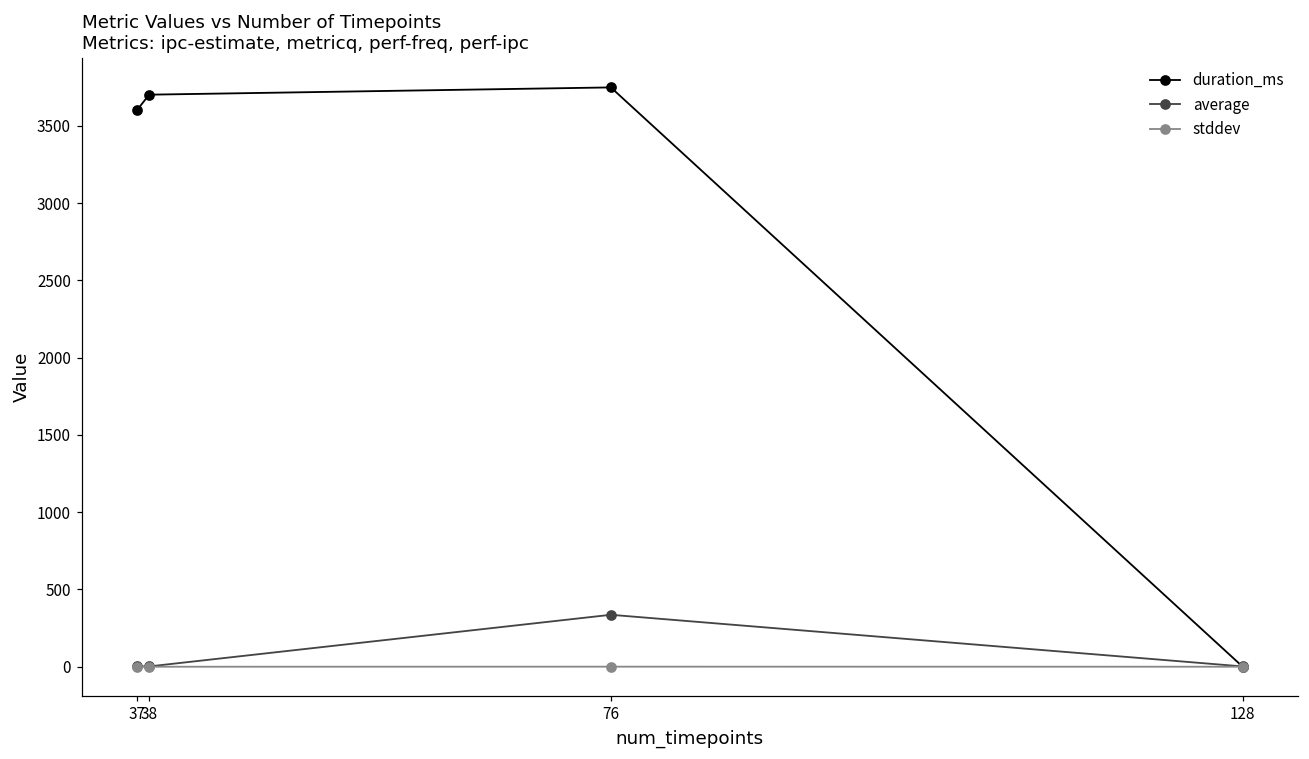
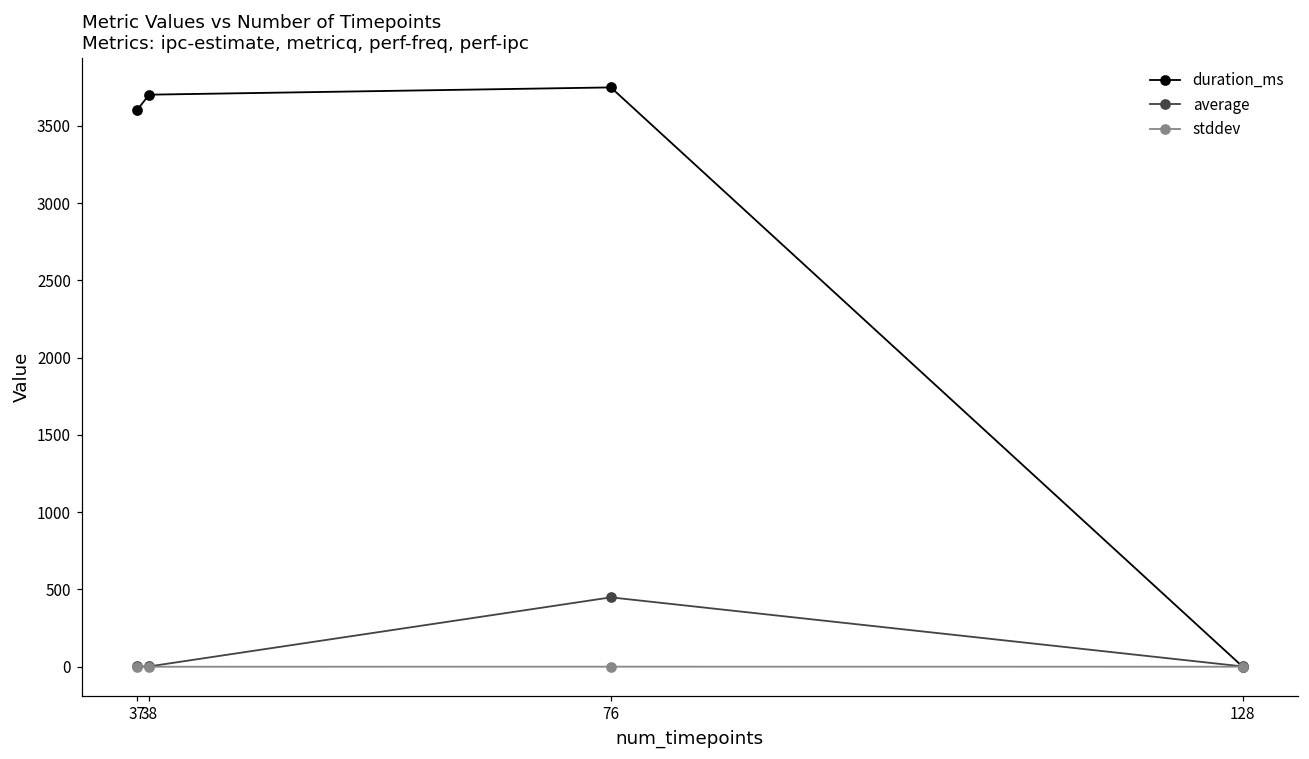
  {
    "duration_ms": {
      "76": 3750
    },
    "average": {
-     "76": 340
+     "76": 450
    },
    "stddev": {
      "76": 0
    }
  }
